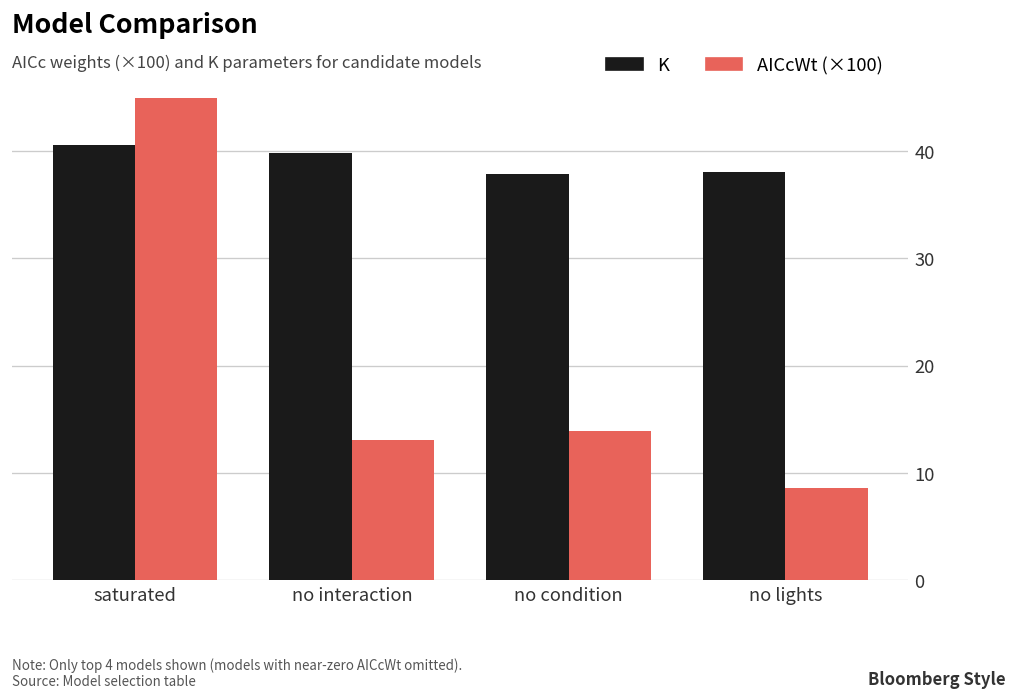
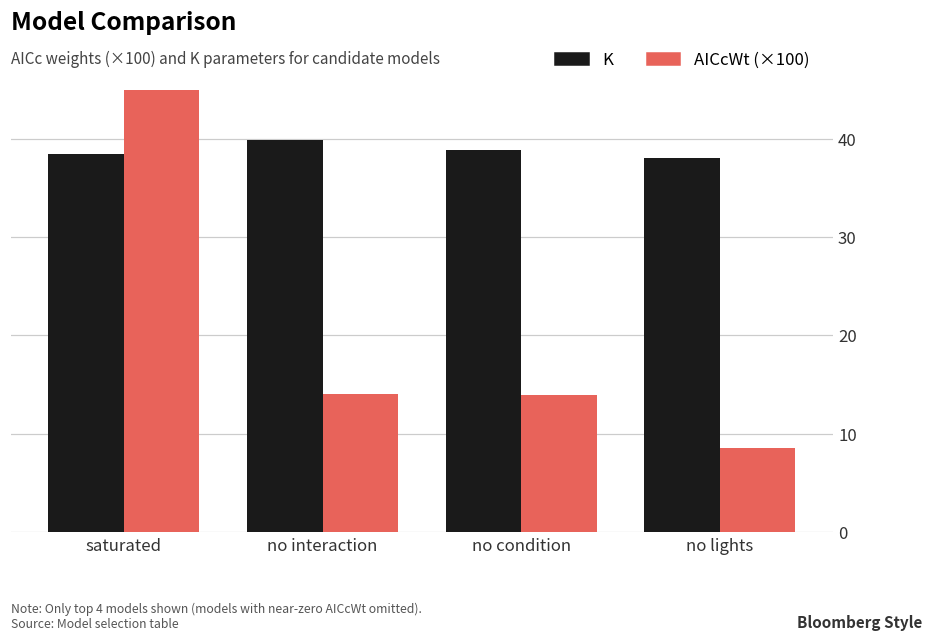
  {
    "K": {
-     "saturated": 41,
+     "saturated": 38,
      "no interaction": 40,
-     "no condition": 38,
+     "no condition": 39,
      "no lights": 38
    },
    "AICcWt (×100)": {
-     "no interaction": 13,
+     "no interaction": 14,
      "no condition": 14,
      "no lights": 9
    }
  }
